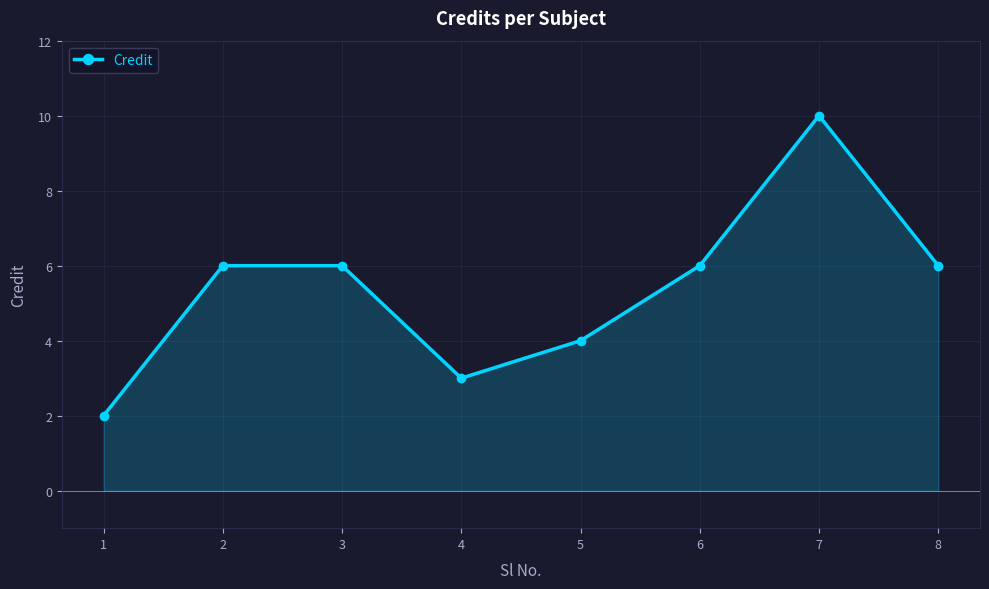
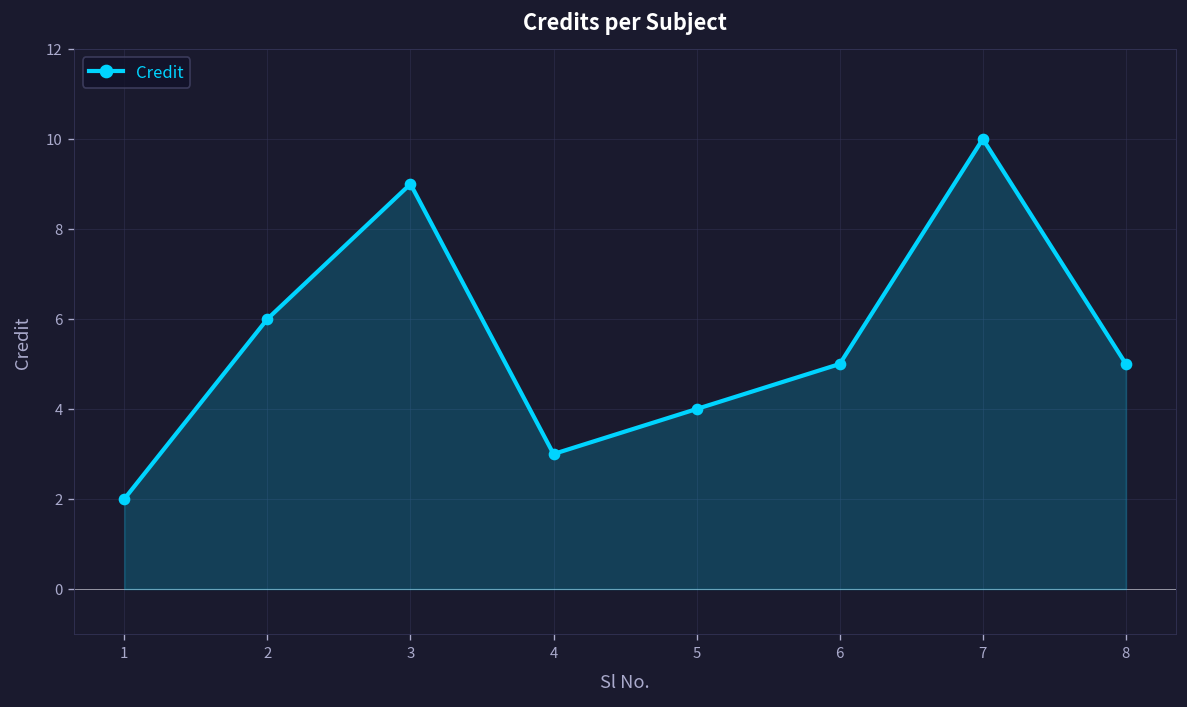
  {
    "1": 2,
    "2": 6,
-   "3": 6,
+   "3": 9,
    "4": 3,
    "5": 4,
-   "6": 6,
+   "6": 5,
    "7": 10,
-   "8": 6
+   "8": 5
  }
